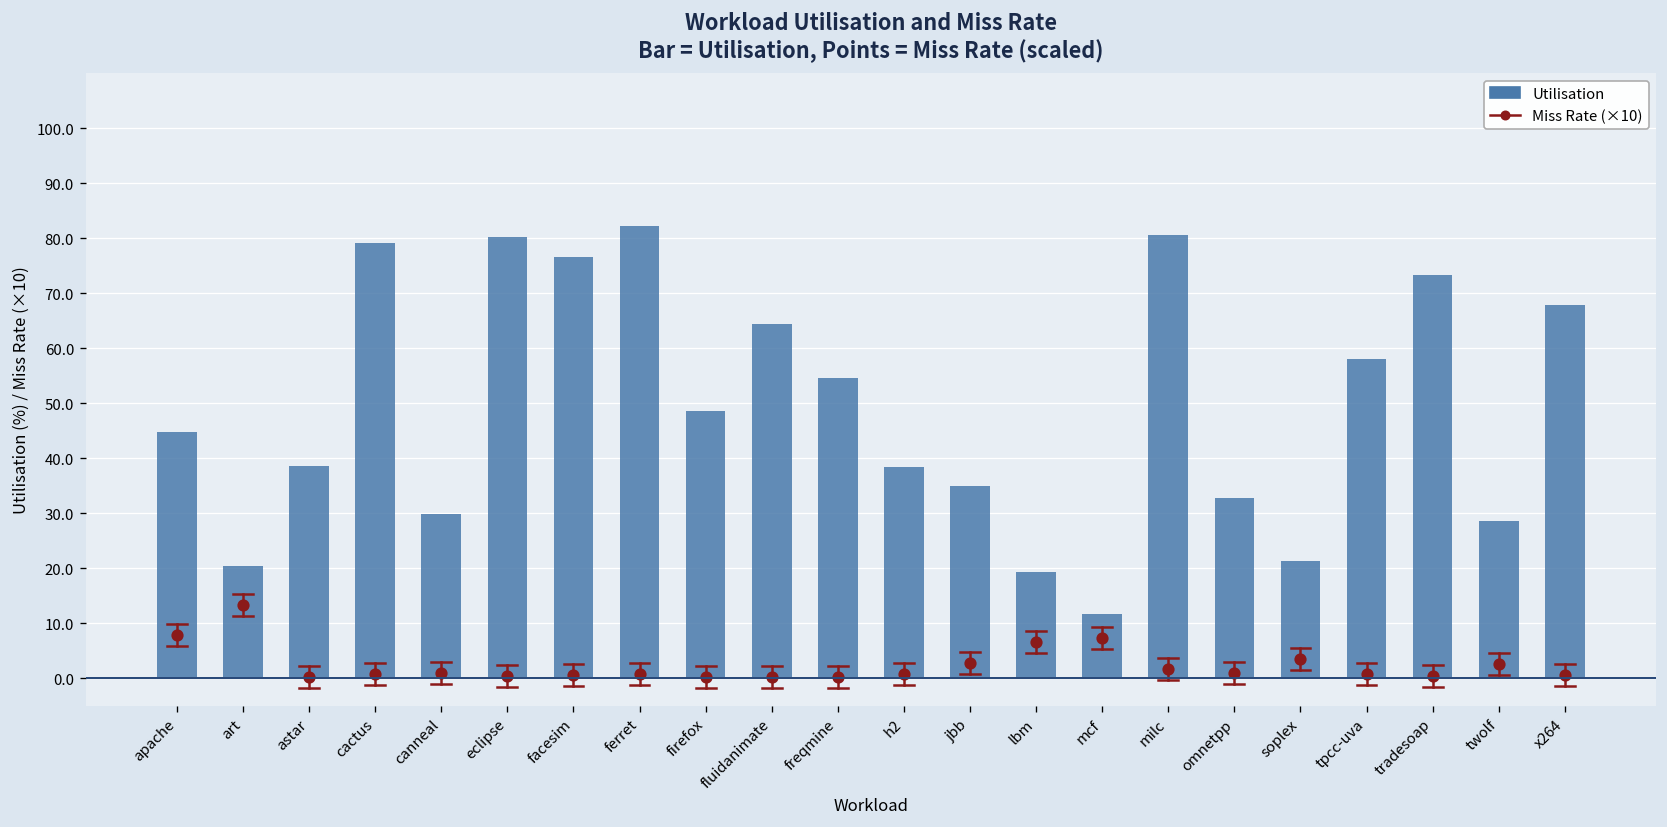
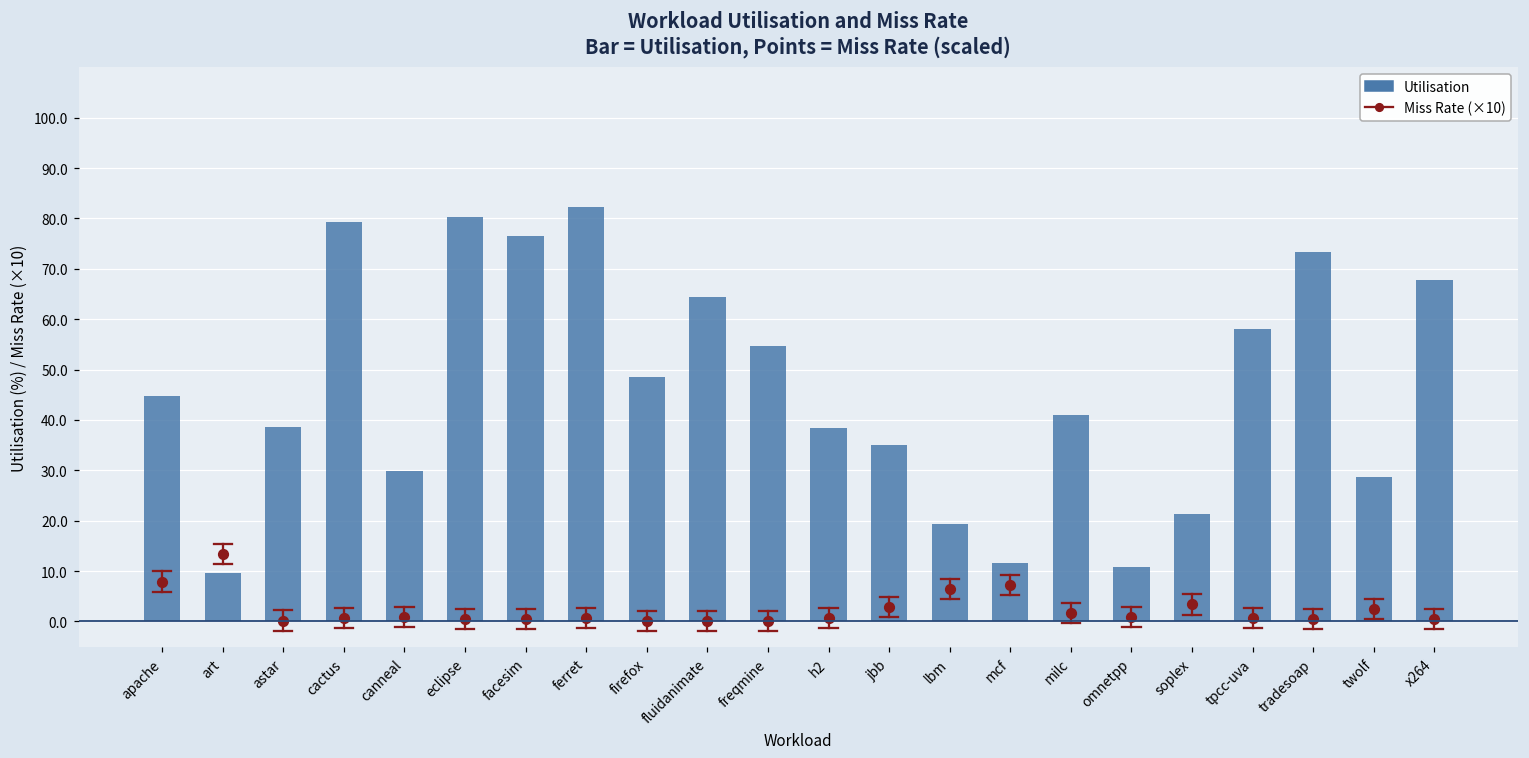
  {
    "Utilisation": {
      "apache": 45,
-     "art": 20,
+     "art": 10,
      "astar": 39,
      "cactus": 79,
      "canneal": 30,
      "eclipse": 80,
      "facesim": 77,
      "ferret": 82,
      "firefox": 49,
      "fluidanimate": 64,
      "freqmine": 55,
      "h2": 38,
      "jbb": 35,
      "lbm": 19,
      "mcf": 12,
-     "milc": 81,
-     "omnetpp": 33,
+     "milc": 41,
+     "omnetpp": 11,
      "soplex": 21,
      "tpcc-uva": 58,
      "tradesoap": 73,
      "twolf": 29,
      "x264": 68
    }
  }
